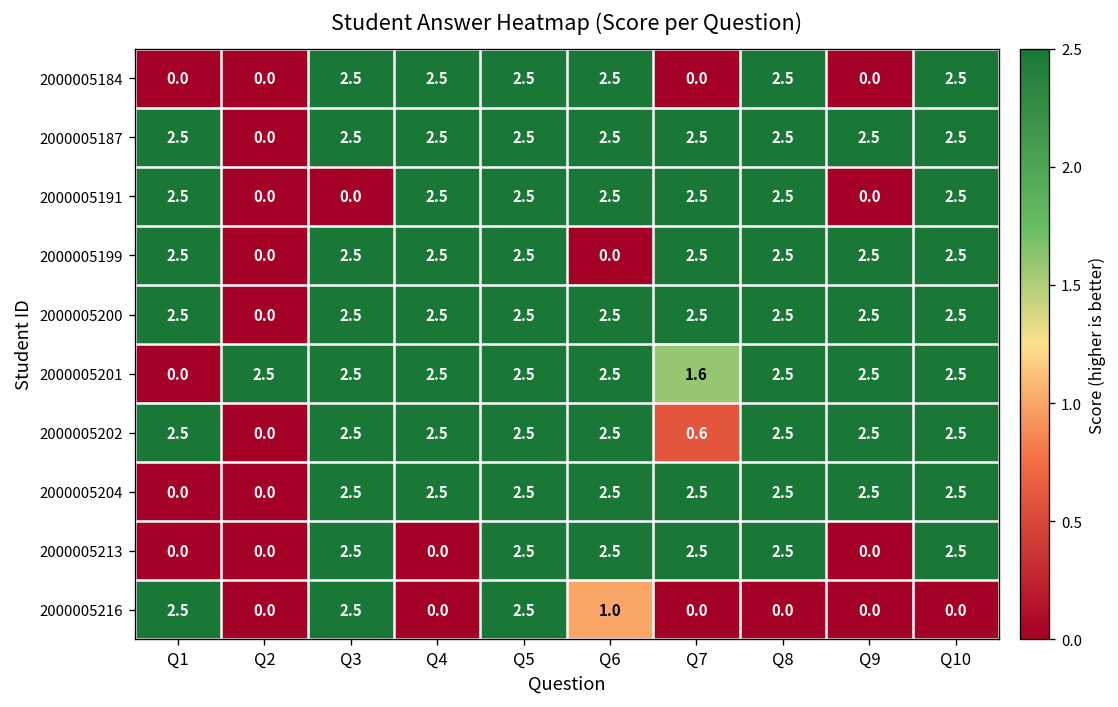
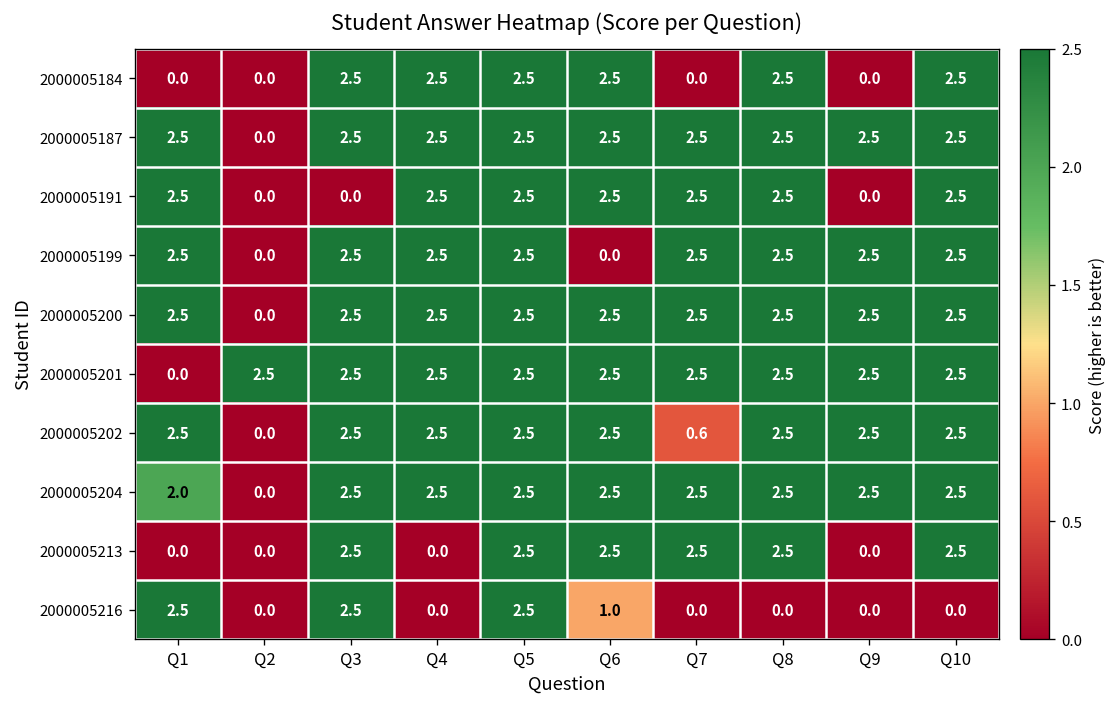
  {
    "2000005184": {
      "Q1": 0.0,
      "Q2": 0.0,
      "Q3": 2.5,
      "Q4": 2.5,
      "Q5": 2.5,
      "Q6": 2.5,
      "Q7": 0.0,
      "Q8": 2.5,
      "Q9": 0.0,
      "Q10": 2.5
    },
    "2000005187": {
      "Q1": 2.5,
      "Q2": 0.0,
      "Q3": 2.5,
      "Q4": 2.5,
      "Q5": 2.5,
      "Q6": 2.5,
      "Q7": 2.5,
      "Q8": 2.5,
      "Q9": 2.5,
      "Q10": 2.5
    },
    "2000005191": {
      "Q1": 2.5,
      "Q2": 0.0,
      "Q3": 0.0,
      "Q4": 2.5,
      "Q5": 2.5,
      "Q6": 2.5,
      "Q7": 2.5,
      "Q8": 2.5,
      "Q9": 0.0,
      "Q10": 2.5
    },
    "2000005199": {
      "Q1": 2.5,
      "Q2": 0.0,
      "Q3": 2.5,
      "Q4": 2.5,
      "Q5": 2.5,
      "Q6": 0.0,
      "Q7": 2.5,
      "Q8": 2.5,
      "Q9": 2.5,
      "Q10": 2.5
    },
    "2000005200": {
      "Q1": 2.5,
      "Q2": 0.0,
      "Q3": 2.5,
      "Q4": 2.5,
      "Q5": 2.5,
      "Q6": 2.5,
      "Q7": 2.5,
      "Q8": 2.5,
      "Q9": 2.5,
      "Q10": 2.5
    },
    "2000005201": {
      "Q1": 0.0,
      "Q2": 2.5,
      "Q3": 2.5,
      "Q4": 2.5,
      "Q5": 2.5,
      "Q6": 2.5,
-     "Q7": 1.6,
+     "Q7": 2.5,
      "Q8": 2.5,
      "Q9": 2.5,
      "Q10": 2.5
    },
    "2000005202": {
      "Q1": 2.5,
      "Q2": 0.0,
      "Q3": 2.5,
      "Q4": 2.5,
      "Q5": 2.5,
      "Q6": 2.5,
      "Q7": 0.6,
      "Q8": 2.5,
      "Q9": 2.5,
      "Q10": 2.5
    },
    "2000005204": {
-     "Q1": 0.0,
+     "Q1": 2.0,
      "Q2": 0.0,
      "Q3": 2.5,
      "Q4": 2.5,
      "Q5": 2.5,
      "Q6": 2.5,
      "Q7": 2.5,
      "Q8": 2.5,
      "Q9": 2.5,
      "Q10": 2.5
    },
    "2000005213": {
      "Q1": 0.0,
      "Q2": 0.0,
      "Q3": 2.5,
      "Q4": 0.0,
      "Q5": 2.5,
      "Q6": 2.5,
      "Q7": 2.5,
      "Q8": 2.5,
      "Q9": 0.0,
      "Q10": 2.5
    },
    "2000005216": {
      "Q1": 2.5,
      "Q2": 0.0,
      "Q3": 2.5,
      "Q4": 0.0,
      "Q5": 2.5,
      "Q6": 1.0,
      "Q7": 0.0,
      "Q8": 0.0,
      "Q9": 0.0,
      "Q10": 0.0
    }
  }
